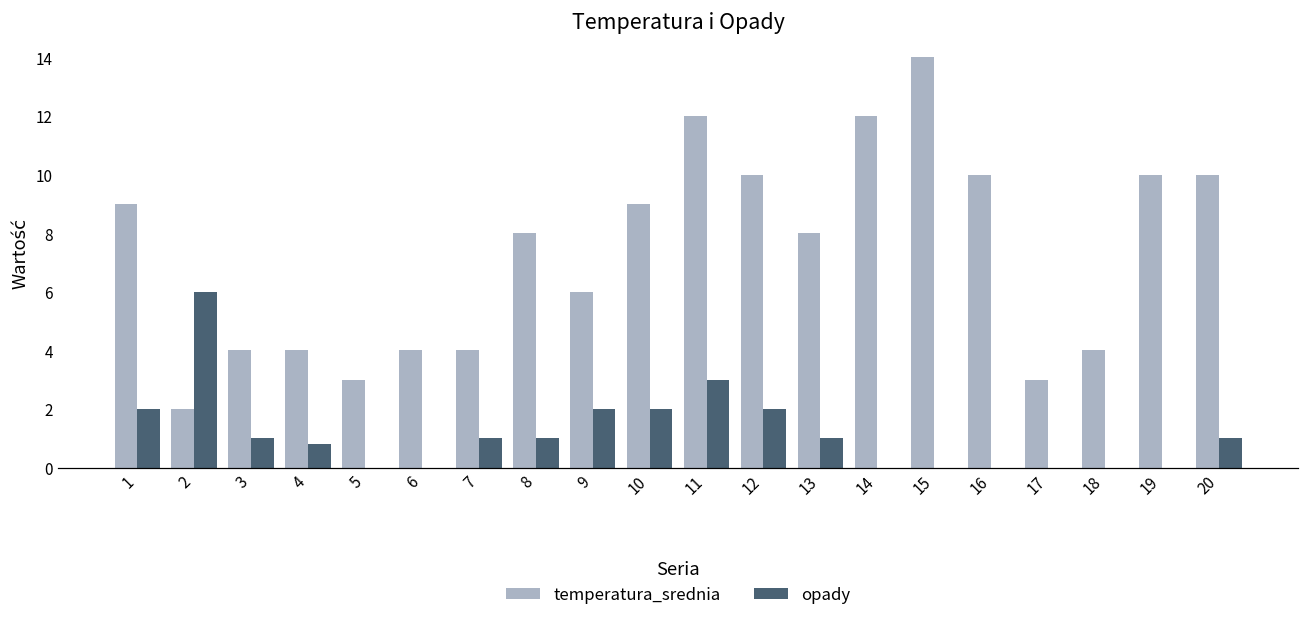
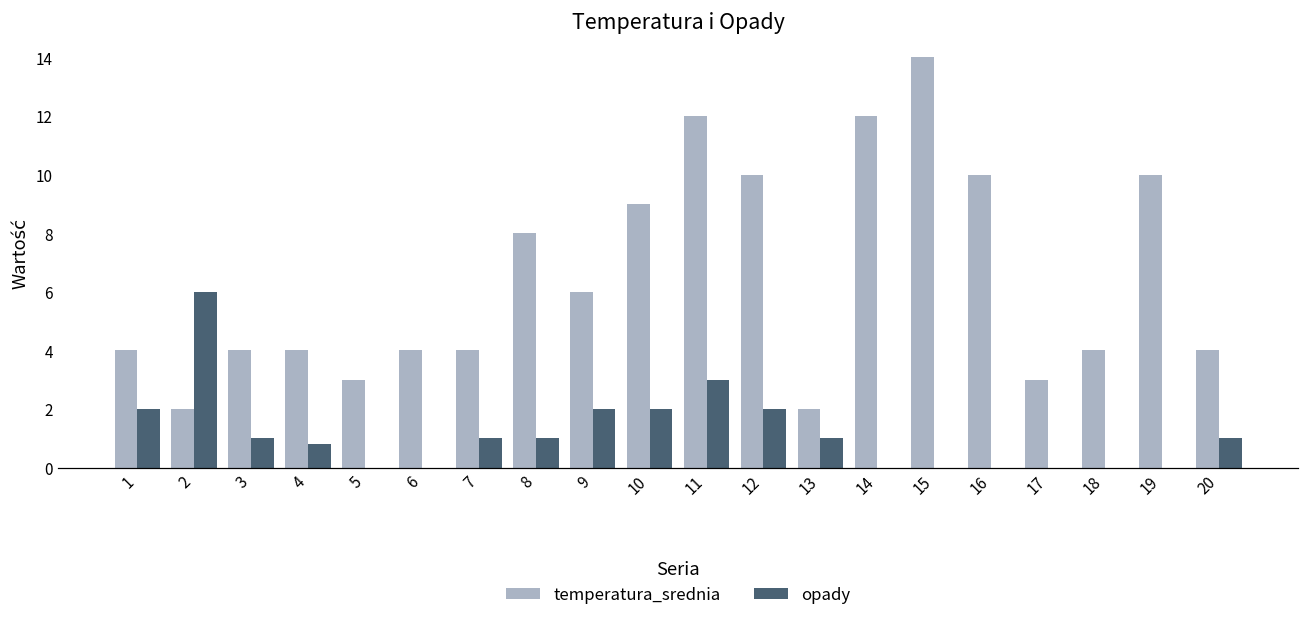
  {
    "temperatura_srednia": {
-     "1": 9,
+     "1": 4,
      "2": 2,
      "3": 4,
      "4": 4,
      "5": 3,
      "6": 4,
      "7": 4,
      "8": 8,
      "9": 6,
      "10": 9,
      "11": 12,
      "12": 10,
-     "13": 8,
+     "13": 2,
      "14": 12,
      "15": 14,
      "16": 10,
      "17": 3,
      "18": 4,
      "19": 10,
-     "20": 10
+     "20": 4
    },
    "opady": {
      "1": 2,
      "2": 6,
      "3": 1,
      "4": 0.8,
      "5": 0,
      "6": 0,
      "7": 1,
      "8": 1,
      "9": 2,
      "10": 2,
      "11": 3,
      "12": 2,
      "13": 1,
      "14": 0,
      "15": 0,
      "16": 0,
      "17": 0,
      "18": 0,
      "19": 0,
      "20": 1
    }
  }
